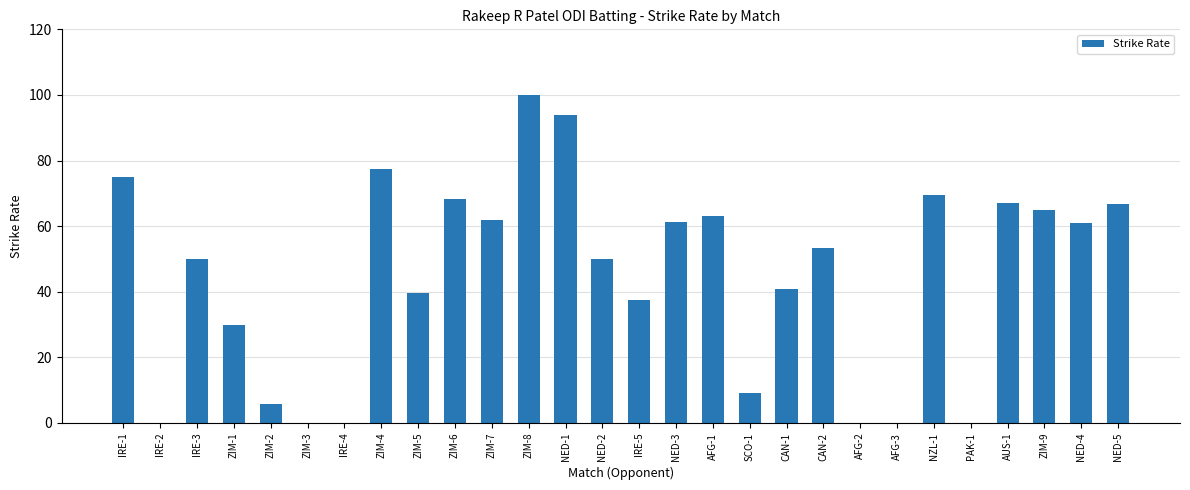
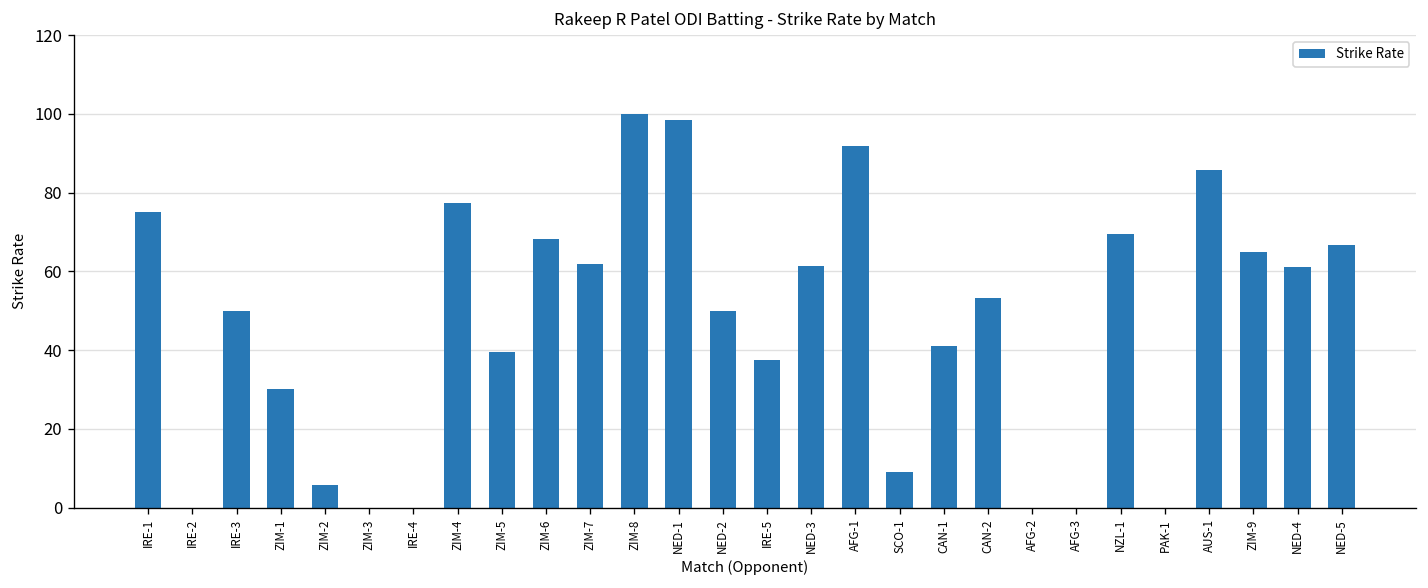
  {
    "IRE-1": 75,
    "IRE-2": 0,
    "IRE-3": 50,
    "ZIM-1": 30,
    "ZIM-2": 6,
    "ZIM-3": 0,
    "IRE-4": 0,
    "ZIM-4": 77,
    "ZIM-5": 40,
    "ZIM-6": 68,
    "ZIM-7": 62,
    "ZIM-8": 100,
-   "NED-1": 94,
+   "NED-1": 98,
    "NED-2": 50,
    "IRE-5": 38,
    "NED-3": 61,
-   "AFG-1": 63,
+   "AFG-1": 92,
    "SCO-1": 9,
    "CAN-1": 41,
    "CAN-2": 53,
    "AFG-2": 0,
    "AFG-3": 0,
    "NZL-1": 70,
    "PAK-1": 0,
-   "AUS-1": 67,
+   "AUS-1": 86,
    "ZIM-9": 65,
    "NED-4": 61,
    "NED-5": 67
  }
